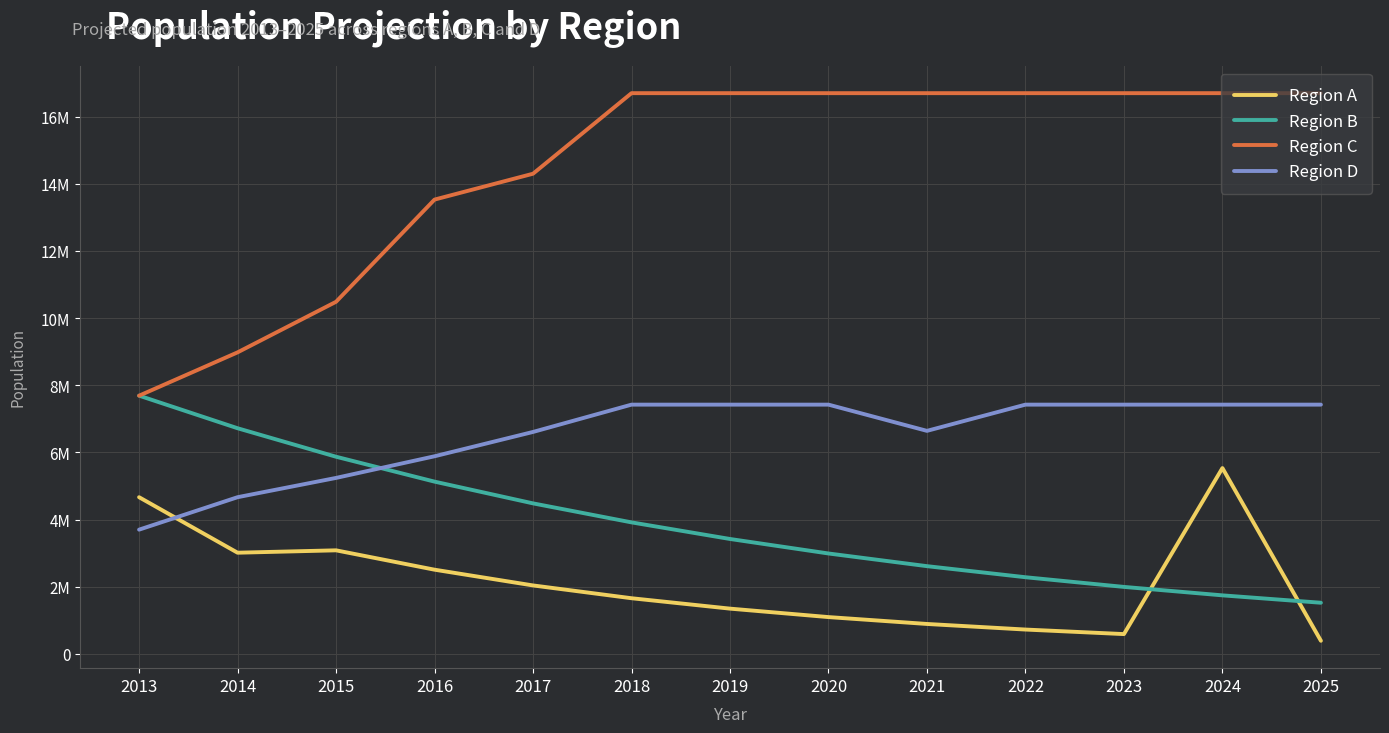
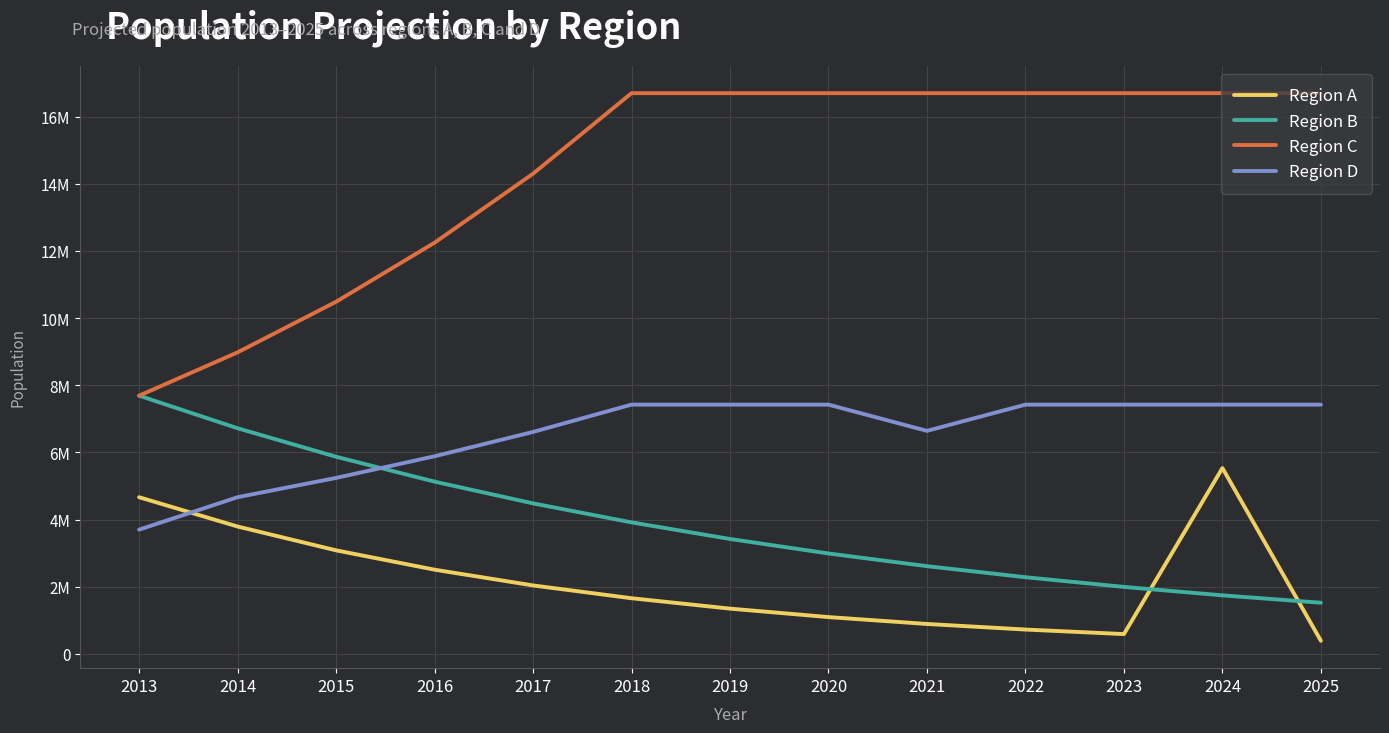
  {
    "Region A": {
      "2013": 4700000,
-     "2014": 3000000,
+     "2014": 3800000,
      "2015": 3100000,
      "2016": 2500000,
      "2017": 2000000,
      "2018": 1700000,
      "2019": 1300000,
      "2020": 1100000,
      "2021": 900000,
      "2022": 700000,
      "2023": 600000,
      "2024": 5500000,
      "2025": 400000
    },
    "Region B": {
      "2014": 6700000,
      "2015": 5900000,
      "2016": 5100000,
      "2017": 4500000,
      "2018": 3900000,
      "2019": 3400000,
      "2020": 3000000,
      "2021": 2600000,
      "2022": 2300000,
      "2023": 2000000,
      "2024": 1700000,
      "2025": 1500000
    },
    "Region C": {
      "2014": 9000000,
      "2015": 10500000,
-     "2016": 13500000,
+     "2016": 12200000,
      "2017": 14300000,
      "2018": 16700000,
      "2019": 16700000,
      "2020": 16700000,
      "2021": 16700000,
      "2022": 16700000,
      "2023": 16700000
    },
    "Region D": {
      "2013": 3700000,
      "2014": 4700000,
      "2015": 5200000,
      "2016": 5900000,
      "2017": 6600000,
      "2018": 7400000,
      "2019": 7400000,
      "2020": 7400000,
      "2021": 6600000,
      "2022": 7400000,
      "2023": 7400000,
      "2024": 7400000,
      "2025": 7400000
    }
  }
